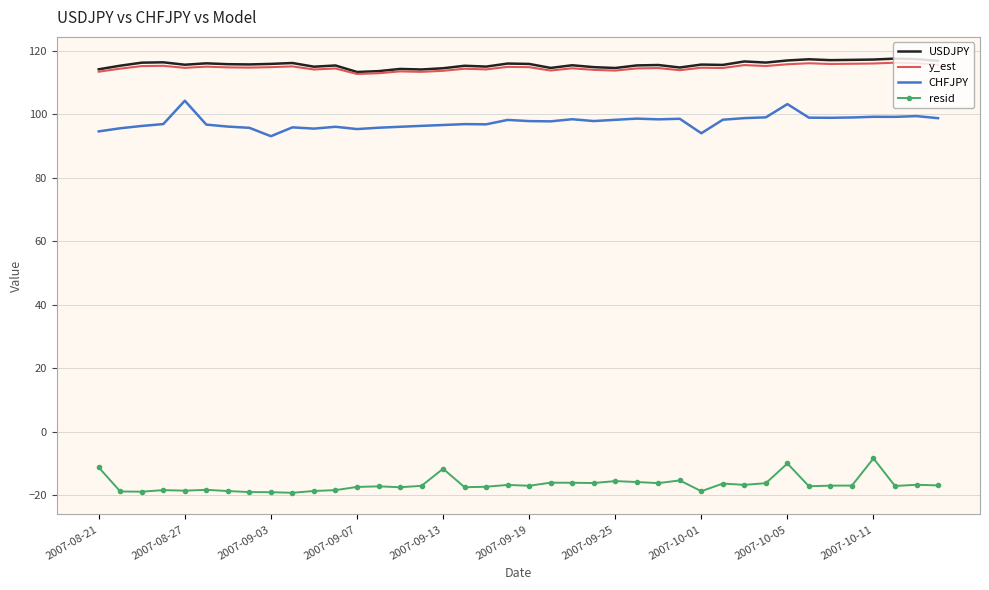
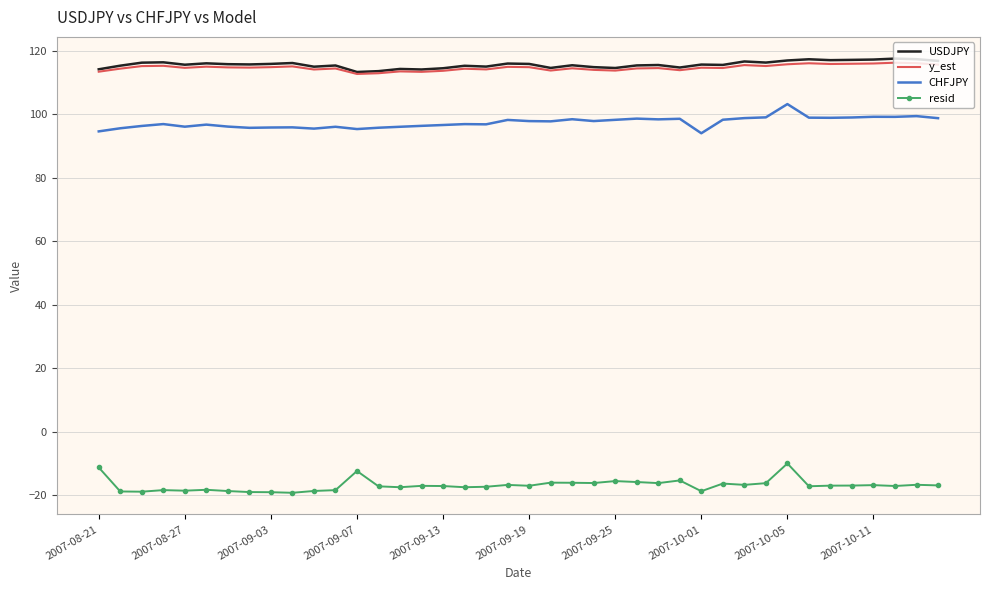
  {
    "USDJPY": {
      "2007-08-27": 116,
      "2007-09-03": 116,
      "2007-09-13": 115,
      "2007-09-19": 116,
      "2007-09-25": 115,
      "2007-10-01": 116,
      "2007-10-05": 117,
      "2007-10-11": 117
    },
    "y_est": {
      "2007-08-27": 115,
      "2007-09-03": 115,
      "2007-09-13": 114,
      "2007-09-19": 115,
      "2007-09-25": 114,
      "2007-10-01": 115,
      "2007-10-05": 116,
      "2007-10-11": 116
    },
    "CHFJPY": {
      "2007-08-21": 95,
-     "2007-08-27": 104,
-     "2007-09-03": 93,
+     "2007-08-27": 96,
+     "2007-09-03": 96,
      "2007-09-07": 95,
      "2007-09-13": 97,
      "2007-09-19": 98,
      "2007-09-25": 98,
      "2007-10-01": 94,
      "2007-10-05": 103,
      "2007-10-11": 99
    },
    "resid": {
      "2007-08-21": -11,
      "2007-08-27": -19,
      "2007-09-03": -19,
-     "2007-09-07": -17,
-     "2007-09-13": -12,
+     "2007-09-07": -12,
+     "2007-09-13": -17,
      "2007-09-19": -17,
      "2007-09-25": -16,
      "2007-10-01": -19,
      "2007-10-05": -10,
-     "2007-10-11": -8
+     "2007-10-11": -17
    }
  }
